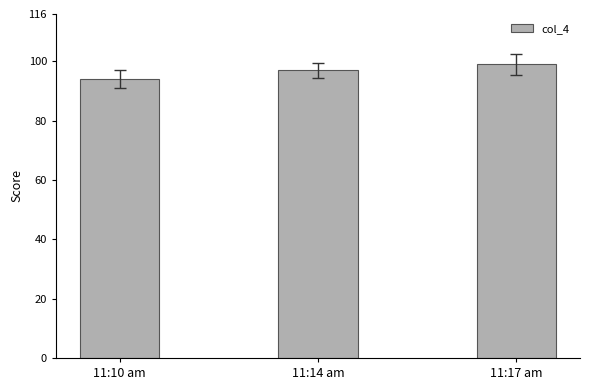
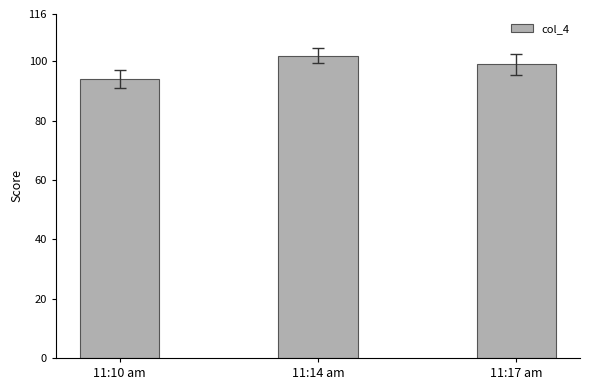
  {
    "col_4": {
      "11:10 am": 94,
-     "11:14 am": 97,
+     "11:14 am": 102,
      "11:17 am": 99
    }
  }
